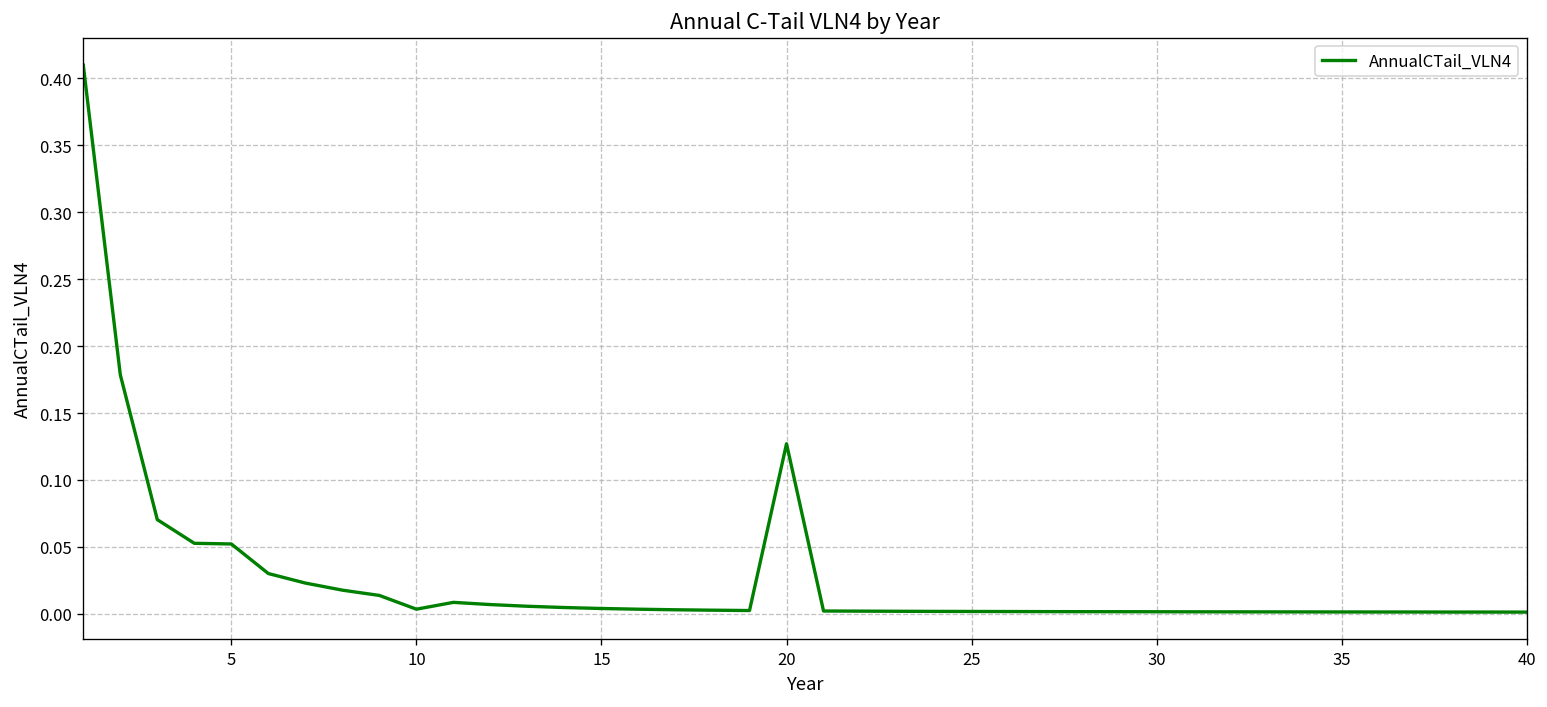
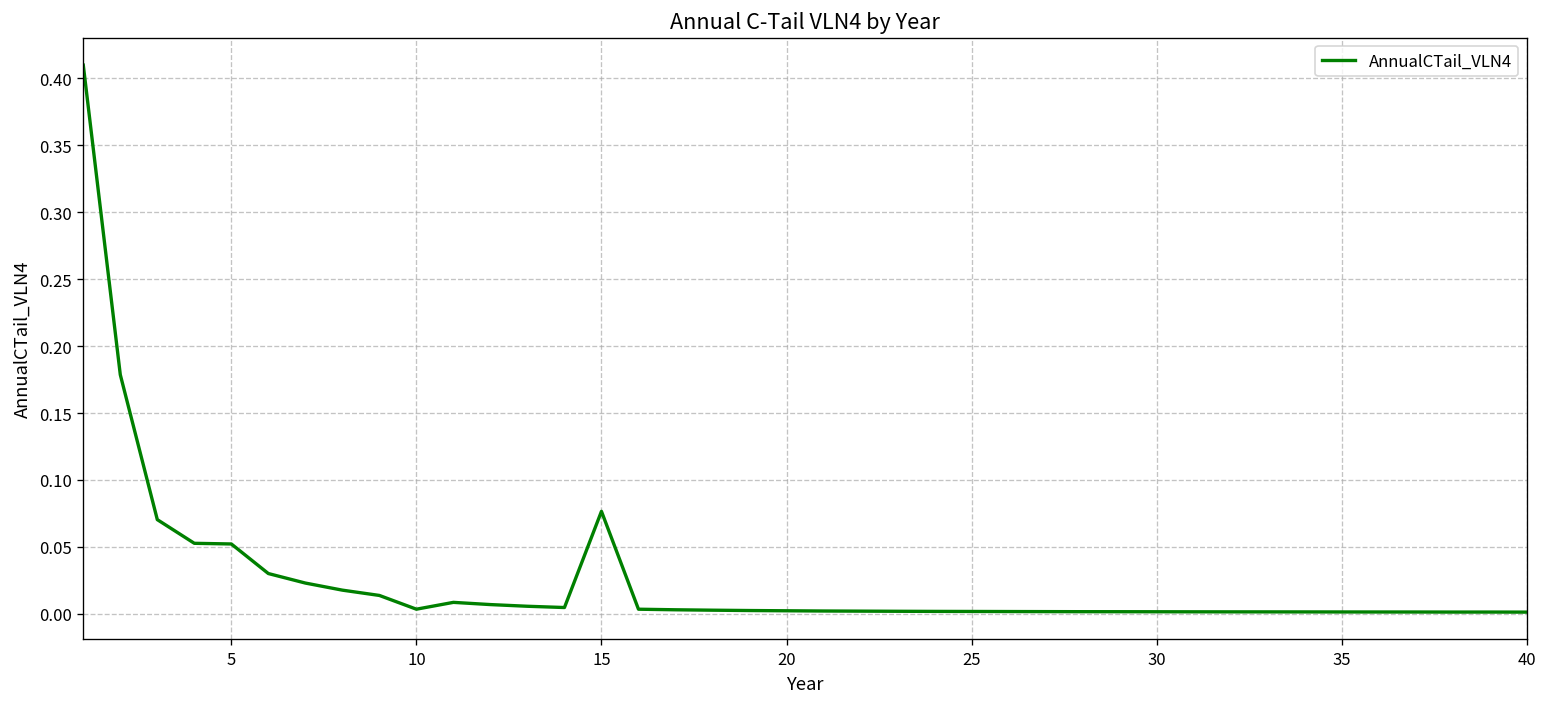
  {
    "5": 0.052,
    "10": 0.003,
-   "15": 0.004,
-   "20": 0.127,
+   "15": 0.077,
+   "20": 0.002,
    "25": 0.002,
    "30": 0.002,
    "35": 0.001,
    "40": 0.001
  }
